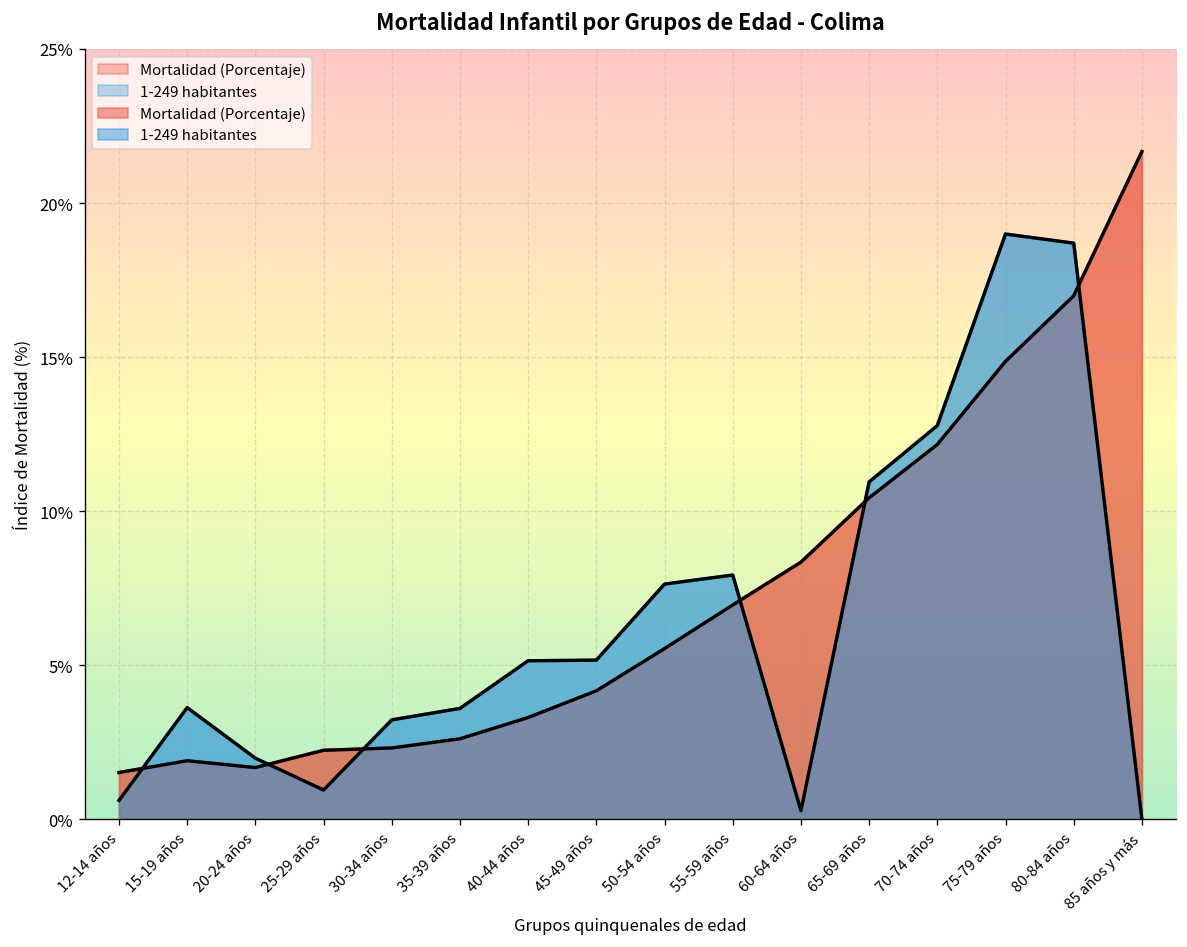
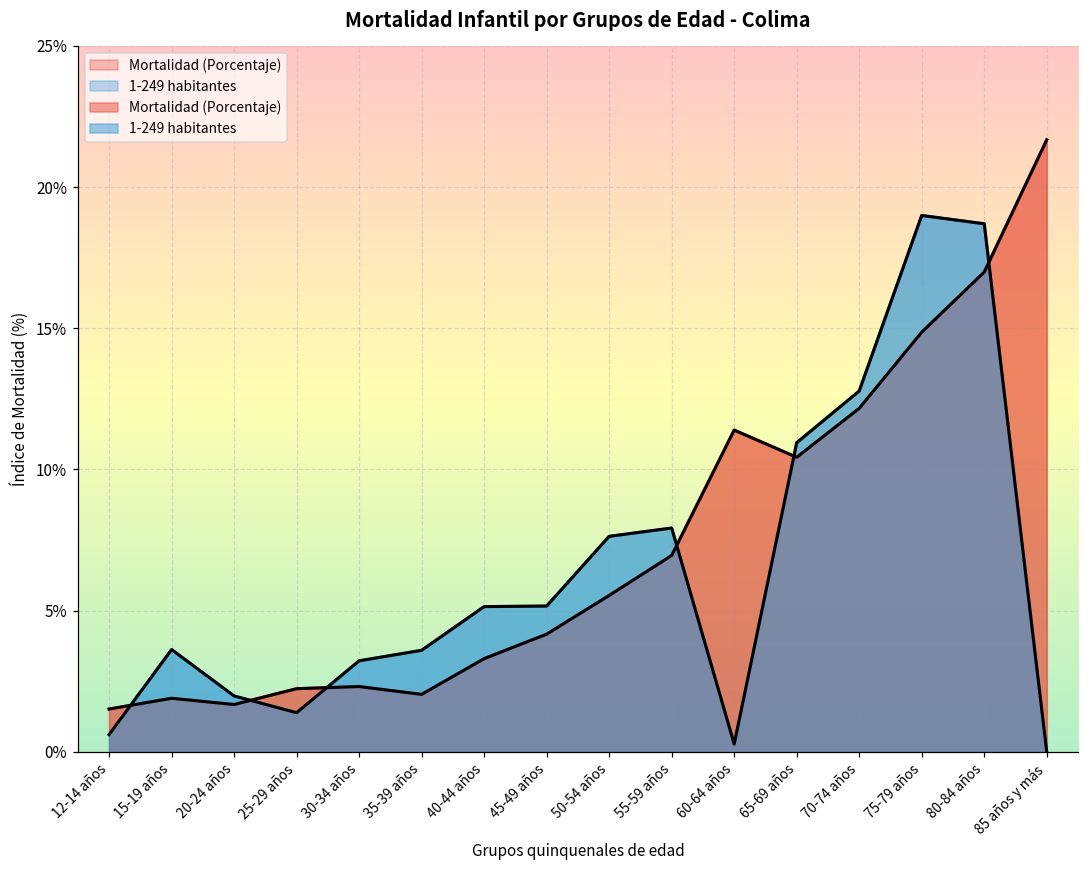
  {
    "Mortalidad (Porcentaje)": {
      "12-14 años": "1.5%",
      "15-19 años": "1.9%",
      "20-24 años": "1.7%",
      "25-29 años": "2.2%",
      "30-34 años": "2.3%",
-     "35-39 años": "2.6%",
+     "35-39 años": "2.0%",
      "40-44 años": "3.3%",
      "45-49 años": "4.2%",
      "50-54 años": "5.5%",
      "55-59 años": "7.0%",
-     "60-64 años": "8.3%",
+     "60-64 años": "11.4%",
      "65-69 años": "10.4%",
      "70-74 años": "12.2%",
      "75-79 años": "14.9%",
      "80-84 años": "17.0%",
      "85 años y más": "21.7%"
    },
    "1-249 habitantes": {
      "12-14 años": "0.6%",
      "15-19 años": "3.6%",
      "20-24 años": "2.0%",
-     "25-29 años": "0.9%",
+     "25-29 años": "1.4%",
      "30-34 años": "3.2%",
      "35-39 años": "3.6%",
      "40-44 años": "5.1%",
      "45-49 años": "5.2%",
      "50-54 años": "7.6%",
      "55-59 años": "7.9%",
      "60-64 años": "0.3%",
      "65-69 años": "10.9%",
      "70-74 años": "12.8%",
      "75-79 años": "19.0%",
      "80-84 años": "18.7%",
      "85 años y más": "0.0%"
    }
  }
